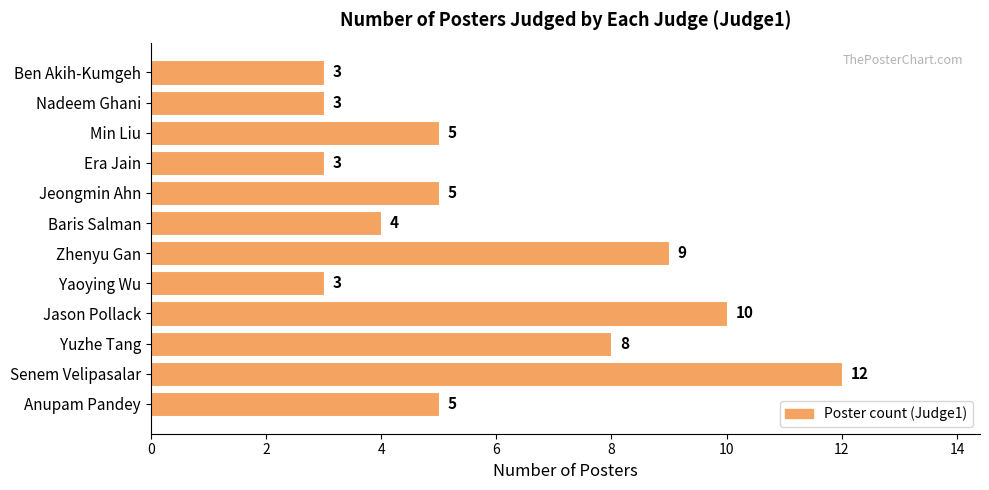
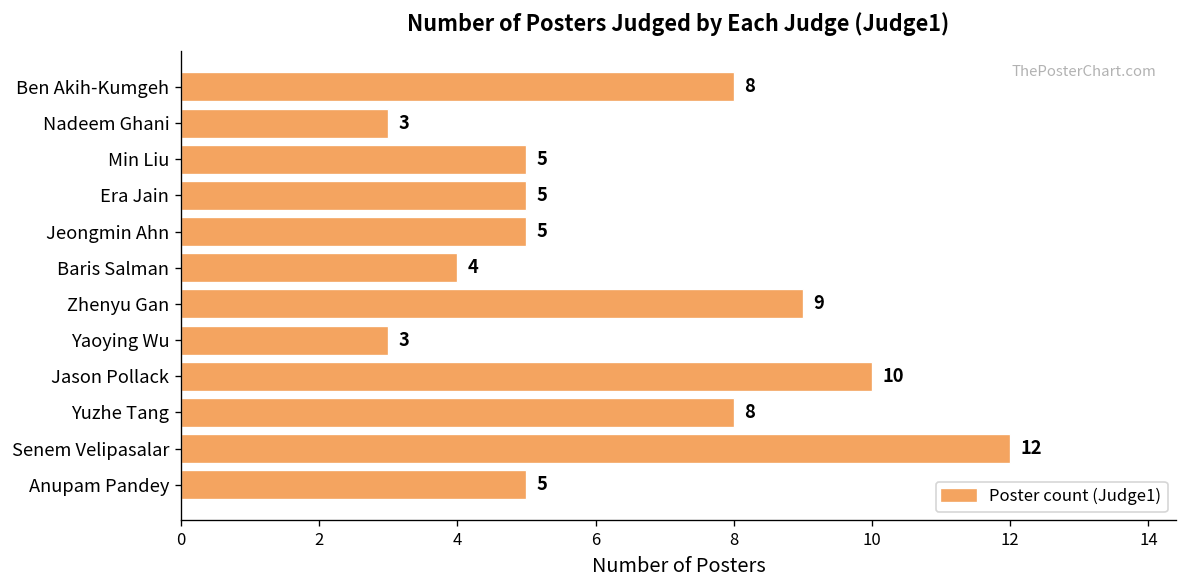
  {
-   "Ben Akih-Kumgeh": 3,
+   "Ben Akih-Kumgeh": 8,
    "Nadeem Ghani": 3,
    "Min Liu": 5,
-   "Era Jain": 3,
+   "Era Jain": 5,
    "Jeongmin Ahn": 5,
    "Baris Salman": 4,
    "Zhenyu Gan": 9,
    "Yaoying Wu": 3,
    "Jason Pollack": 10,
    "Yuzhe Tang": 8,
    "Senem Velipasalar": 12,
    "Anupam Pandey": 5
  }
